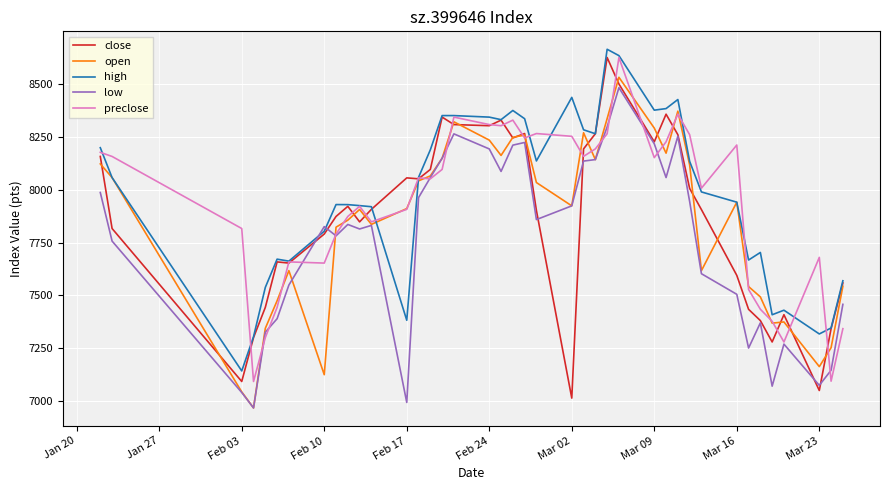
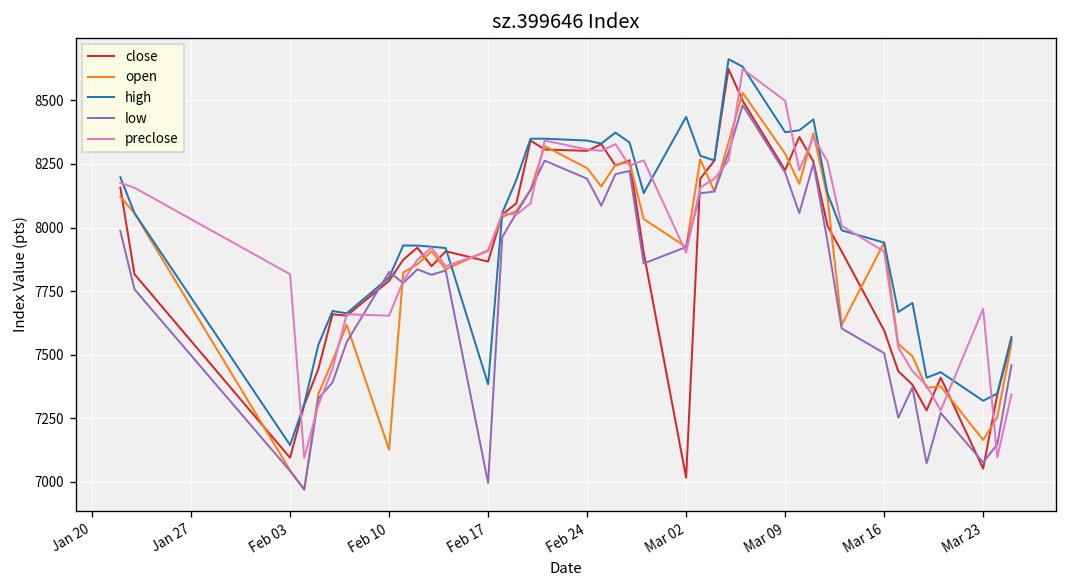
  {
    "close": {
      "Feb 03": 7090,
      "Feb 10": 7790,
-     "Feb 17": 8060,
+     "Feb 17": 7870,
      "Mar 02": 7020,
      "Mar 16": 7590,
      "Mar 23": 7050
    },
    "open": {
      "Feb 10": 7130,
      "Feb 24": 8230,
      "Mar 09": 8290,
      "Mar 23": 7160
    },
    "high": {
      "Feb 03": 7140,
      "Feb 10": 7800,
      "Feb 17": 7380,
      "Feb 24": 8340,
      "Mar 02": 8440,
      "Mar 09": 8370,
      "Mar 23": 7320
    },
    "low": {
      "Feb 10": 7830,
      "Feb 17": 7000,
      "Feb 24": 8190,
      "Mar 16": 7510,
      "Mar 23": 7080
    },
    "preclose": {
      "Feb 03": 7820,
      "Feb 10": 7650,
-     "Mar 02": 8250,
-     "Mar 09": 8150,
-     "Mar 16": 8210,
+     "Mar 02": 7900,
+     "Mar 09": 8500,
+     "Mar 16": 7910,
      "Mar 23": 7680
    }
  }
